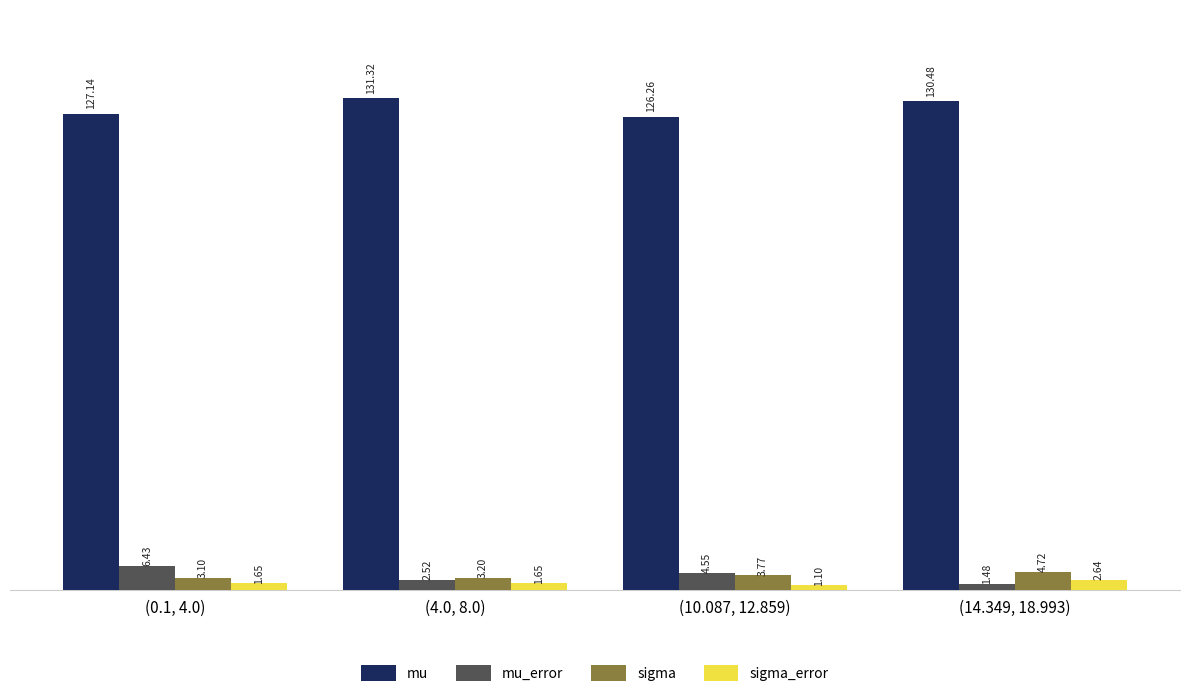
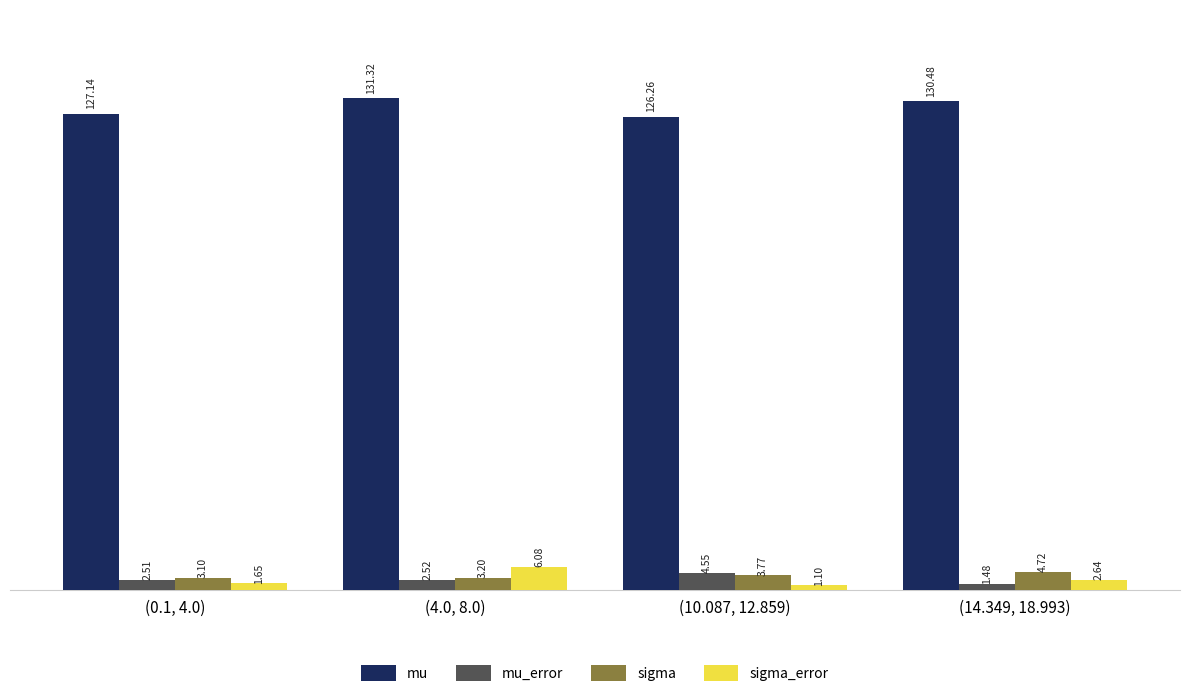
  {
    "mu": {
      "(0.1, 4.0)": 127.14,
      "(4.0, 8.0)": 131.32,
      "(10.087, 12.859)": 126.26,
      "(14.349, 18.993)": 130.48
    },
    "mu_error": {
-     "(0.1, 4.0)": 6.43,
+     "(0.1, 4.0)": 2.51,
      "(4.0, 8.0)": 2.52,
      "(10.087, 12.859)": 4.55,
      "(14.349, 18.993)": 1.48
    },
    "sigma": {
      "(0.1, 4.0)": 3.10,
      "(4.0, 8.0)": 3.20,
      "(10.087, 12.859)": 3.77,
      "(14.349, 18.993)": 4.72
    },
    "sigma_error": {
      "(0.1, 4.0)": 1.65,
-     "(4.0, 8.0)": 1.65,
+     "(4.0, 8.0)": 6.08,
      "(10.087, 12.859)": 1.10,
      "(14.349, 18.993)": 2.64
    }
  }
